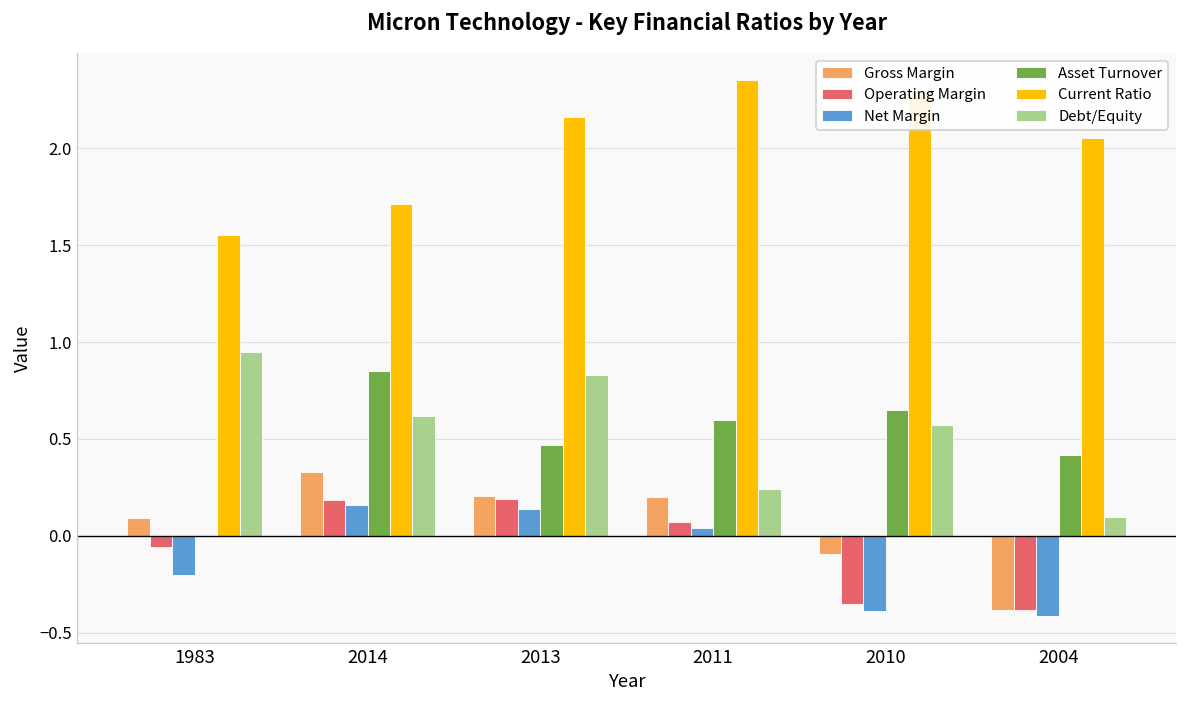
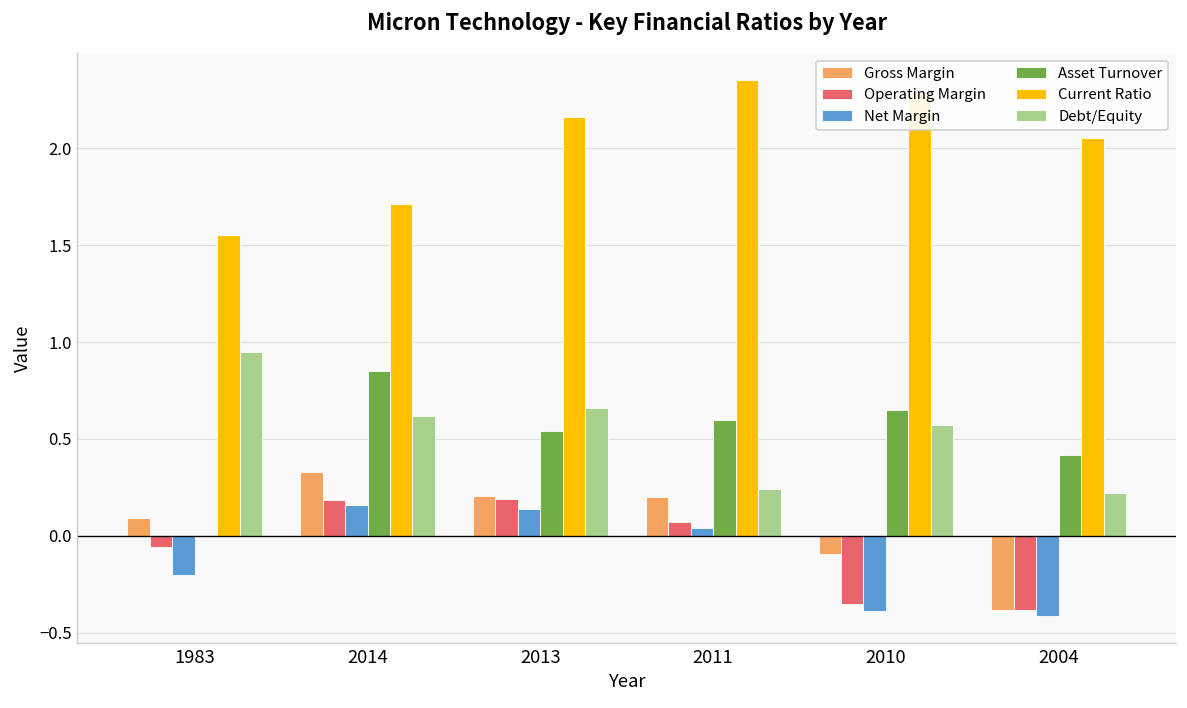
  {
    "Gross Margin": {
      "1983": 0.09,
      "2014": 0.33,
      "2013": 0.20,
      "2011": 0.20,
      "2010": -0.09,
      "2004": -0.38
    },
    "Operating Margin": {
      "1983": -0.06,
      "2014": 0.19,
      "2013": 0.19,
      "2011": 0.07,
      "2010": -0.35,
      "2004": -0.38
    },
    "Net Margin": {
      "1983": -0.20,
      "2014": 0.16,
      "2013": 0.14,
      "2011": 0.04,
      "2010": -0.39,
      "2004": -0.41
    },
    "Asset Turnover": {
      "1983": 0.00,
      "2014": 0.85,
-     "2013": 0.47,
+     "2013": 0.54,
      "2011": 0.60,
      "2010": 0.65,
      "2004": 0.42
    },
    "Current Ratio": {
      "1983": 1.55,
      "2014": 1.71,
      "2013": 2.16,
      "2011": 2.35,
      "2004": 2.05
    },
    "Debt/Equity": {
      "1983": 0.95,
      "2014": 0.62,
-     "2013": 0.83,
+     "2013": 0.66,
      "2011": 0.24,
      "2010": 0.57,
-     "2004": 0.10
+     "2004": 0.22
    }
  }
